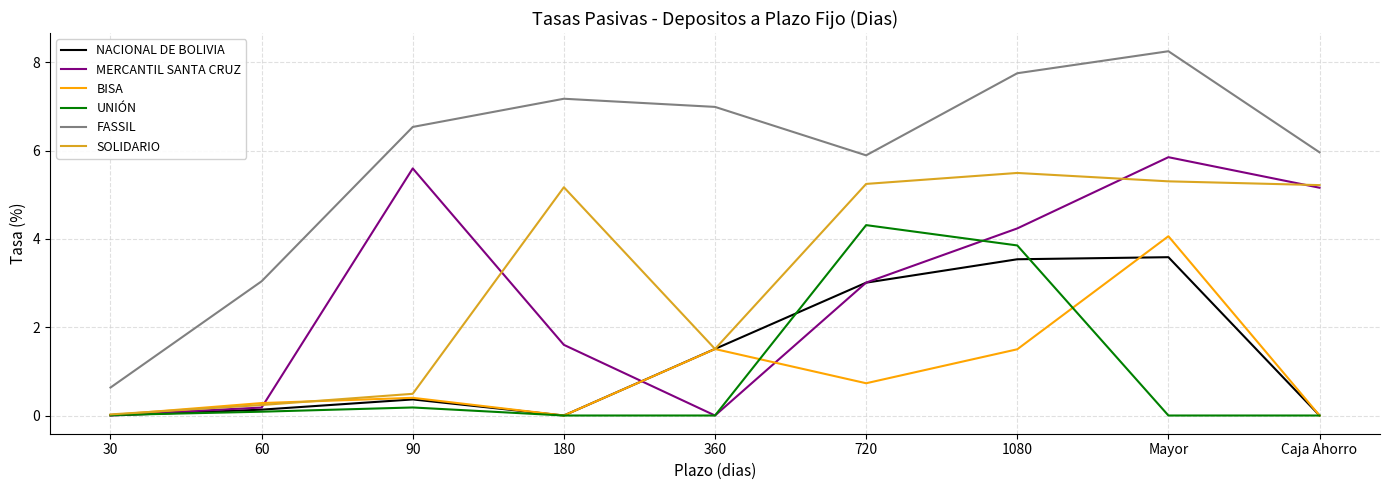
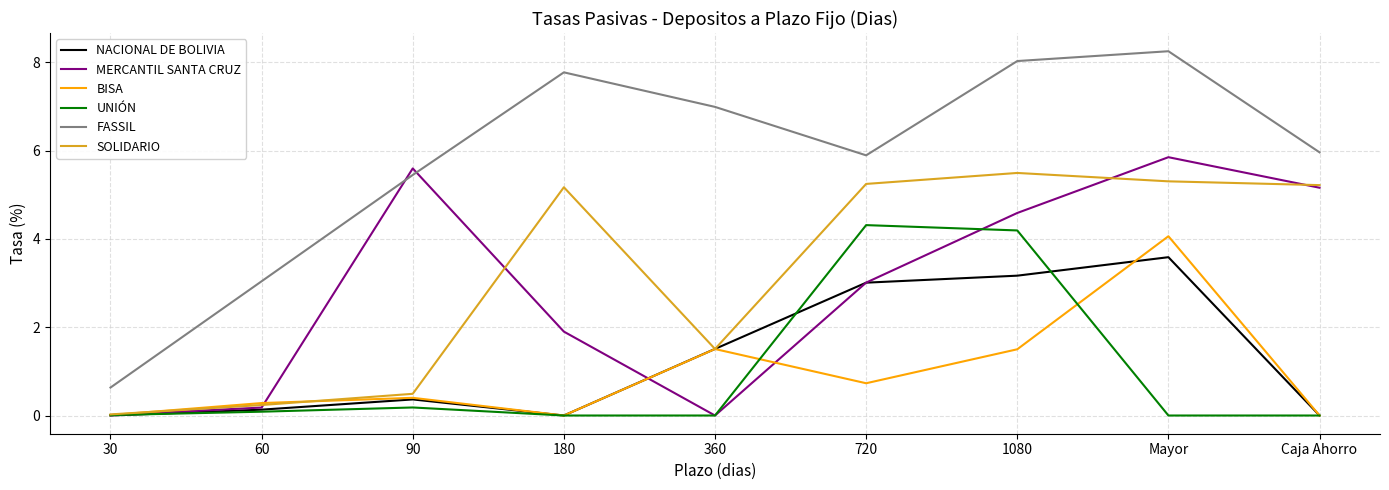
  {
    "NACIONAL DE BOLIVIA": {
-     "1080": 3.5,
+     "1080": 3.2,
      "Mayor": 3.6
    },
    "MERCANTIL SANTA CRUZ": {
      "90": 5.6,
-     "180": 1.6,
-     "1080": 4.2,
+     "180": 1.9,
+     "1080": 4.6,
      "Mayor": 5.9,
      "Caja Ahorro": 5.2
    },
    "UNIÓN": {
      "90": 0.2,
      "720": 4.3,
-     "1080": 3.9,
+     "1080": 4.2,
      "Mayor": 0.0
    },
    "FASSIL": {
      "30": 0.6,
      "60": 3.0,
-     "90": 6.5,
-     "180": 7.2,
+     "90": 5.4,
+     "180": 7.8,
      "360": 7.0,
      "720": 5.9,
-     "1080": 7.8,
+     "1080": 8.0,
      "Mayor": 8.2,
      "Caja Ahorro": 6.0
    }
  }
